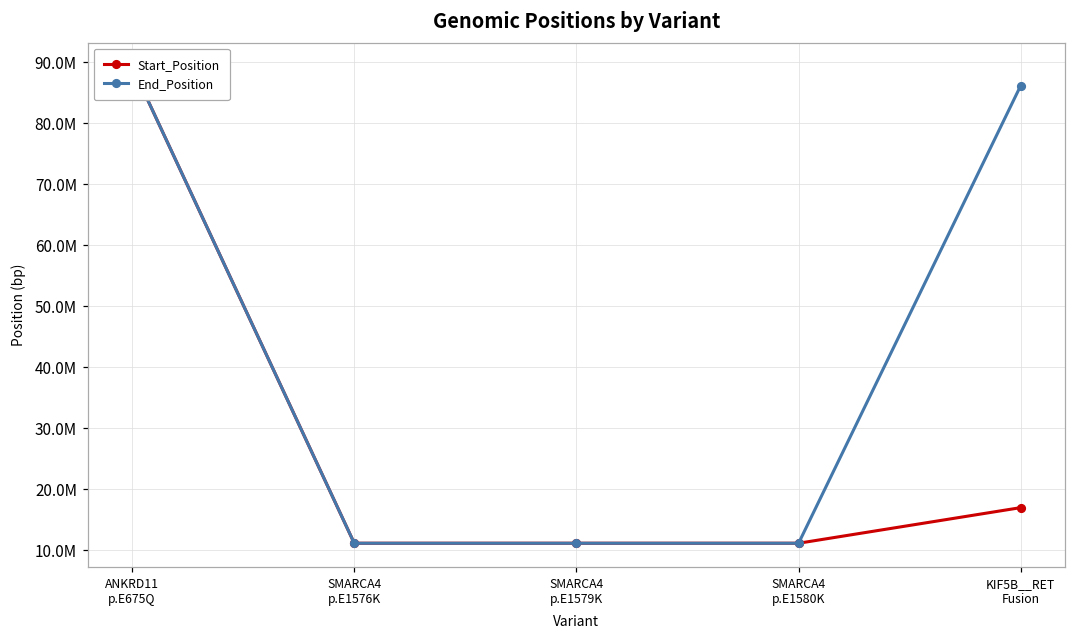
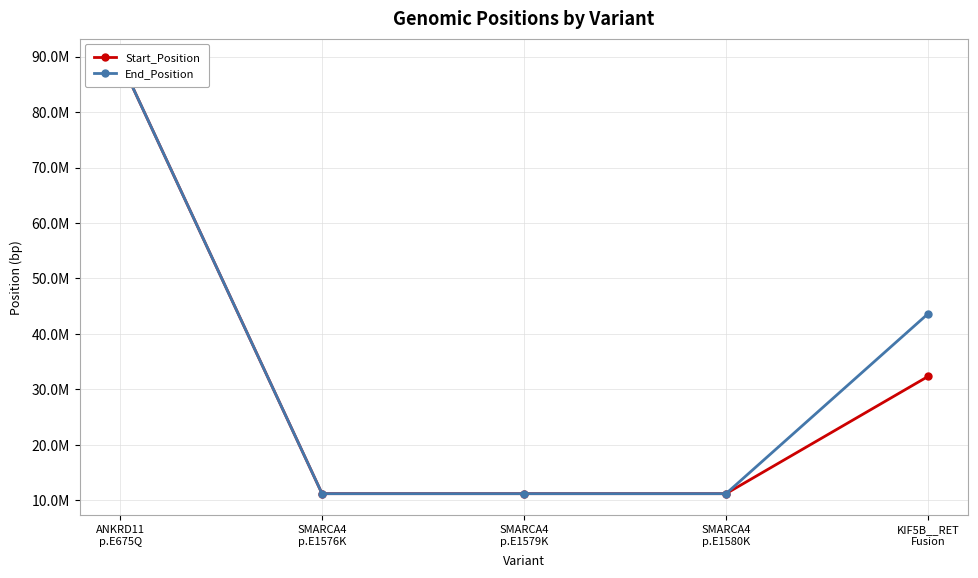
  {
    "Start_Position": {
-     "KIF5B__RET Fusion": 17000000
+     "KIF5B__RET Fusion": 32000000
    },
    "End_Position": {
-     "KIF5B__RET Fusion": 86000000
+     "KIF5B__RET Fusion": 44000000
    }
  }
